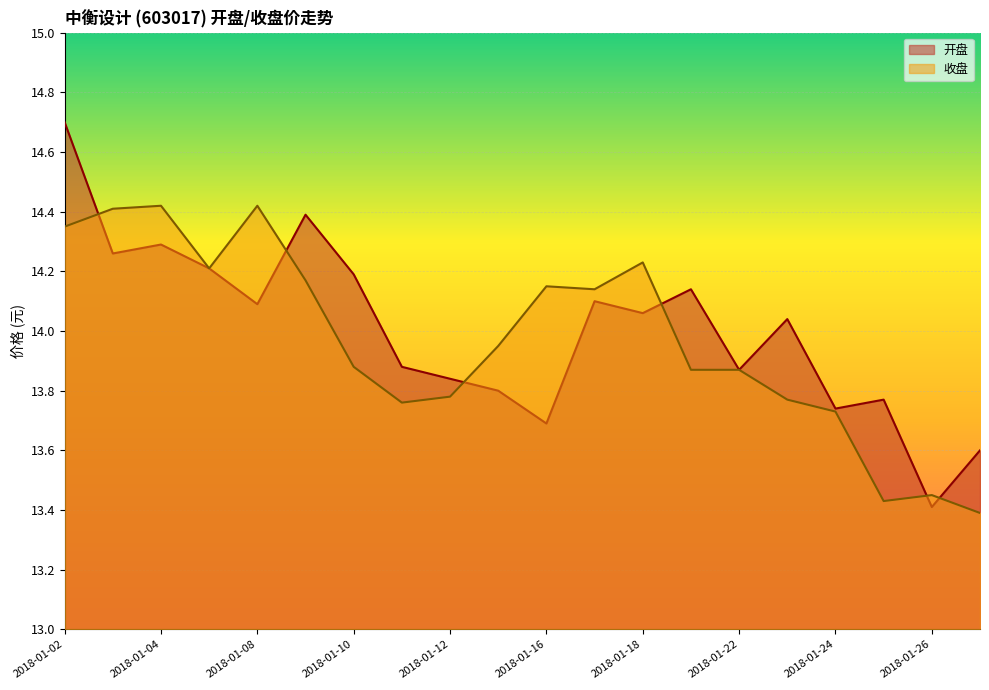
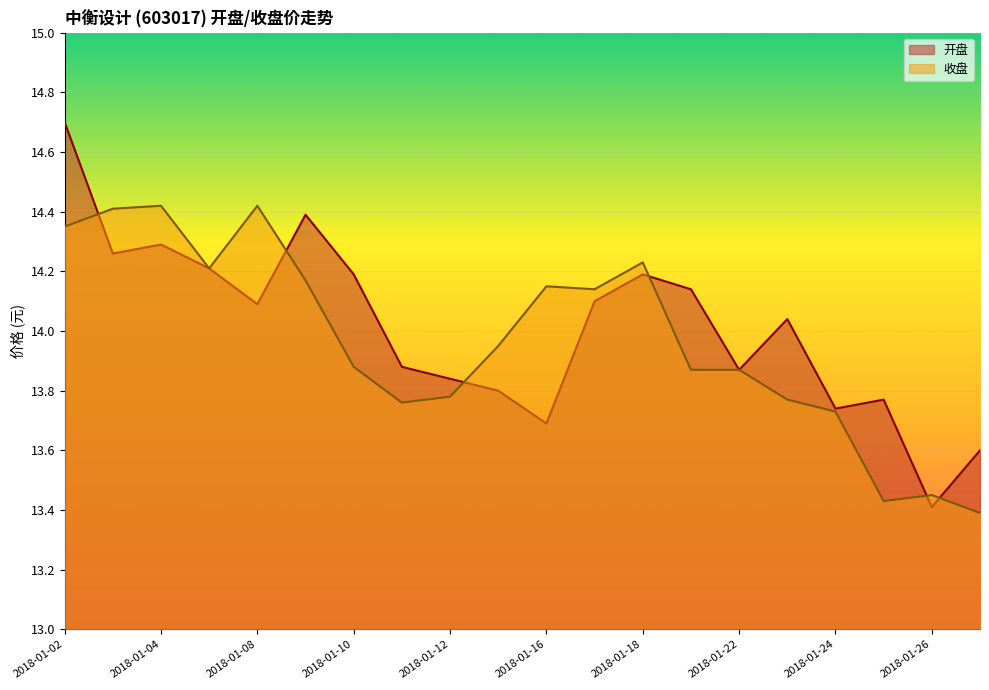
  {
    "开盘": {
      "2018-01-02": 14.70,
      "2018-01-04": 14.29,
      "2018-01-08": 14.09,
      "2018-01-10": 14.19,
      "2018-01-12": 13.84,
      "2018-01-16": 13.69,
-     "2018-01-18": 14.06,
+     "2018-01-18": 14.19,
      "2018-01-24": 13.74,
      "2018-01-26": 13.41
    },
    "收盘": {
      "2018-01-02": 14.35,
      "2018-01-04": 14.42,
      "2018-01-08": 14.42,
      "2018-01-10": 13.88,
      "2018-01-12": 13.78,
      "2018-01-16": 14.15,
      "2018-01-18": 14.23,
      "2018-01-24": 13.73,
      "2018-01-26": 13.45
    }
  }
